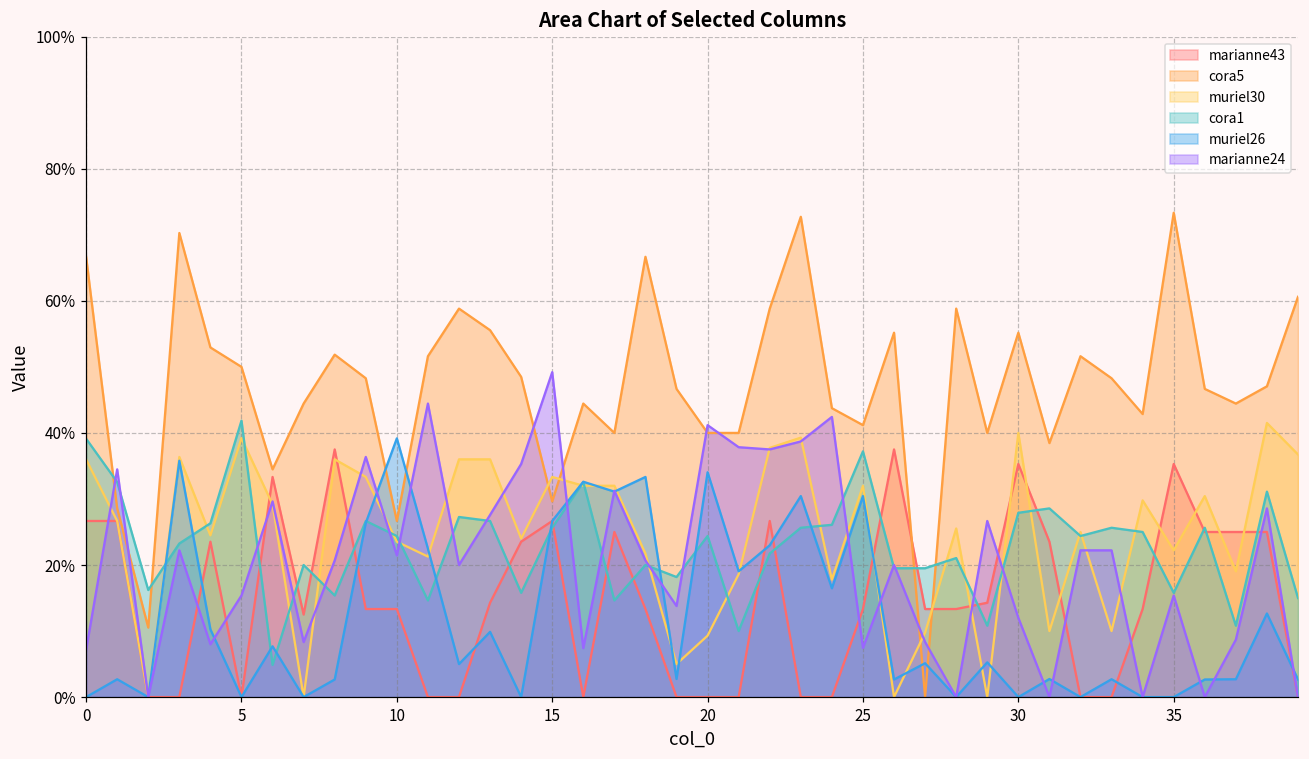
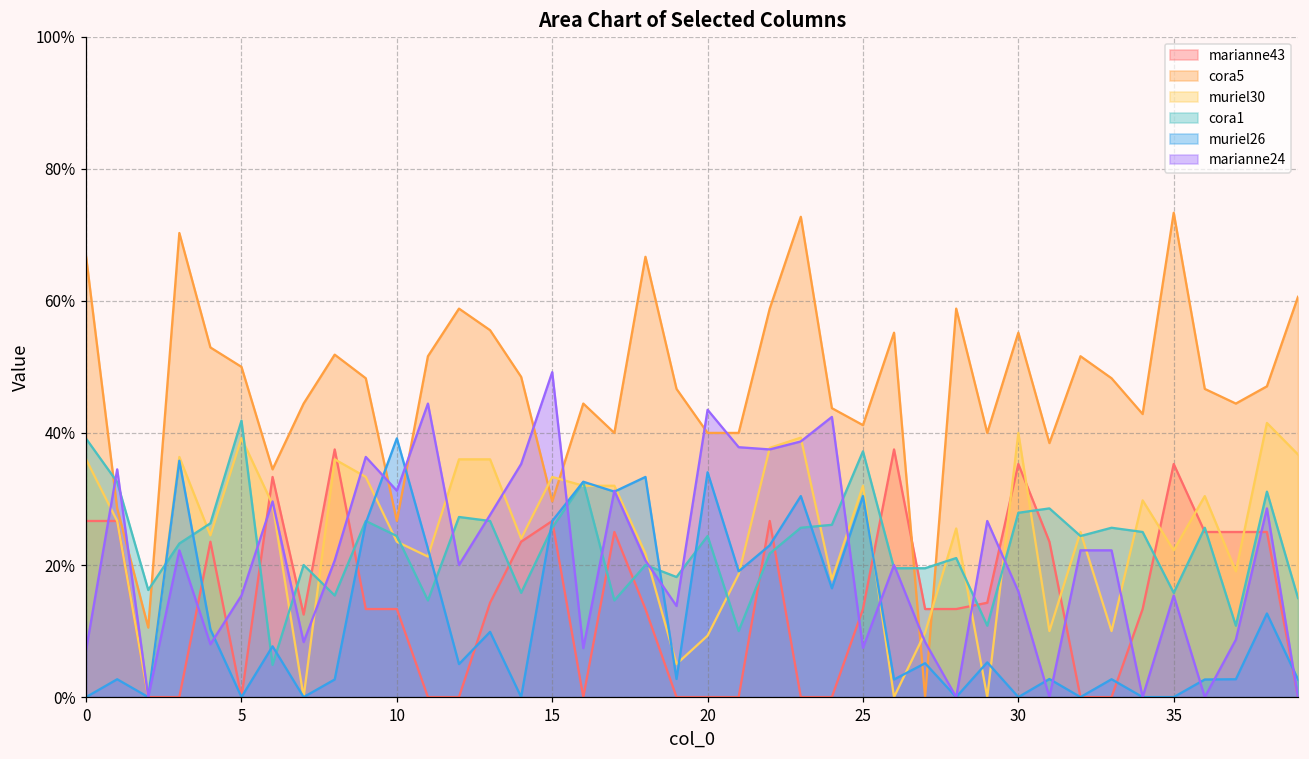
  {
    "marianne24": {
      "0": "7%",
      "5": "15%",
-     "10": "21%",
+     "10": "31%",
      "15": "49%",
-     "20": "41%",
+     "20": "44%",
      "25": "7%",
-     "30": "12%"
+     "30": "16%"
    }
  }
